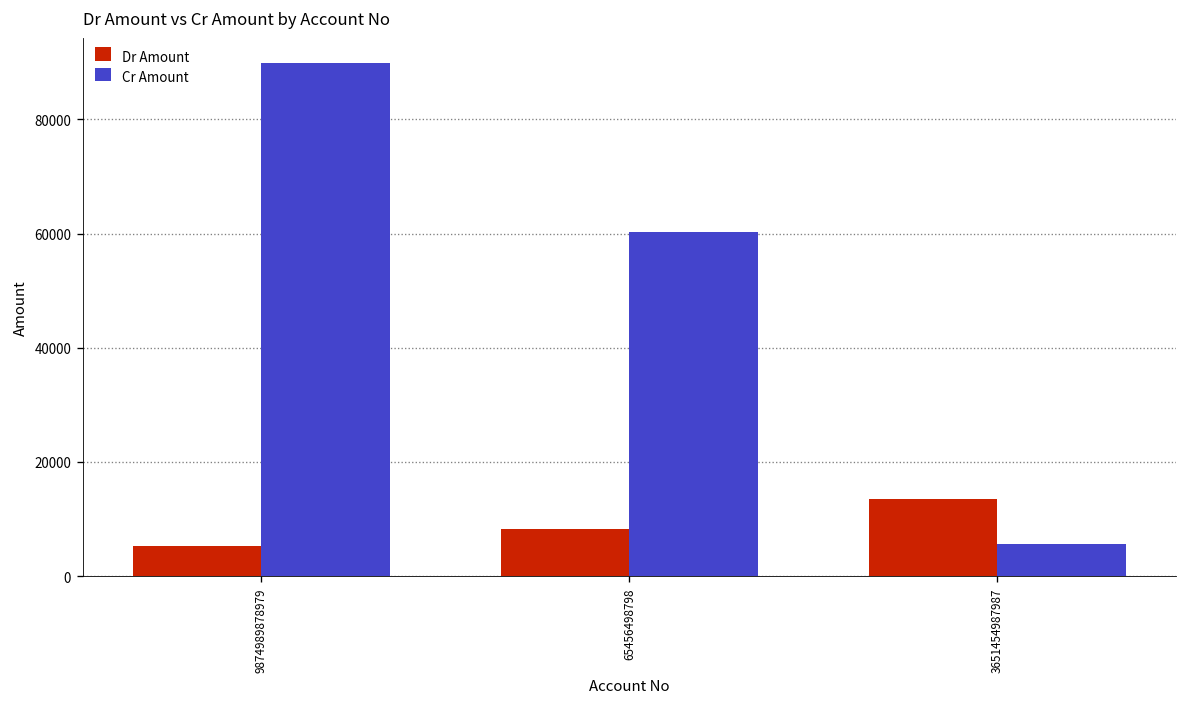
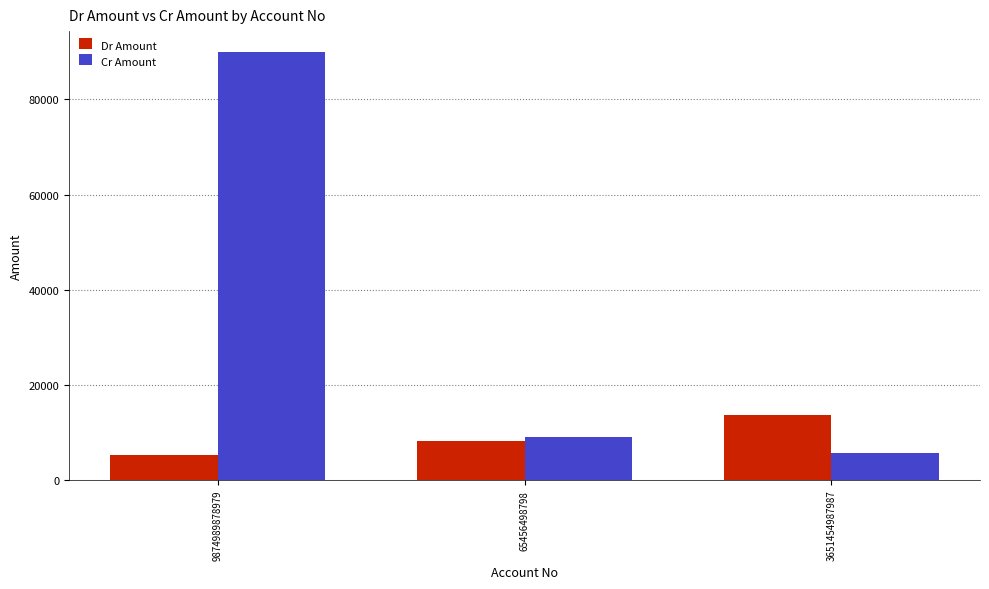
  {
    "Dr Amount": {
      "9874989878979": 5000,
      "65456498798": 8000,
      "3651454987987": 14000
    },
    "Cr Amount": {
      "9874989878979": 90000,
-     "65456498798": 60000,
+     "65456498798": 9000,
      "3651454987987": 6000
    }
  }
